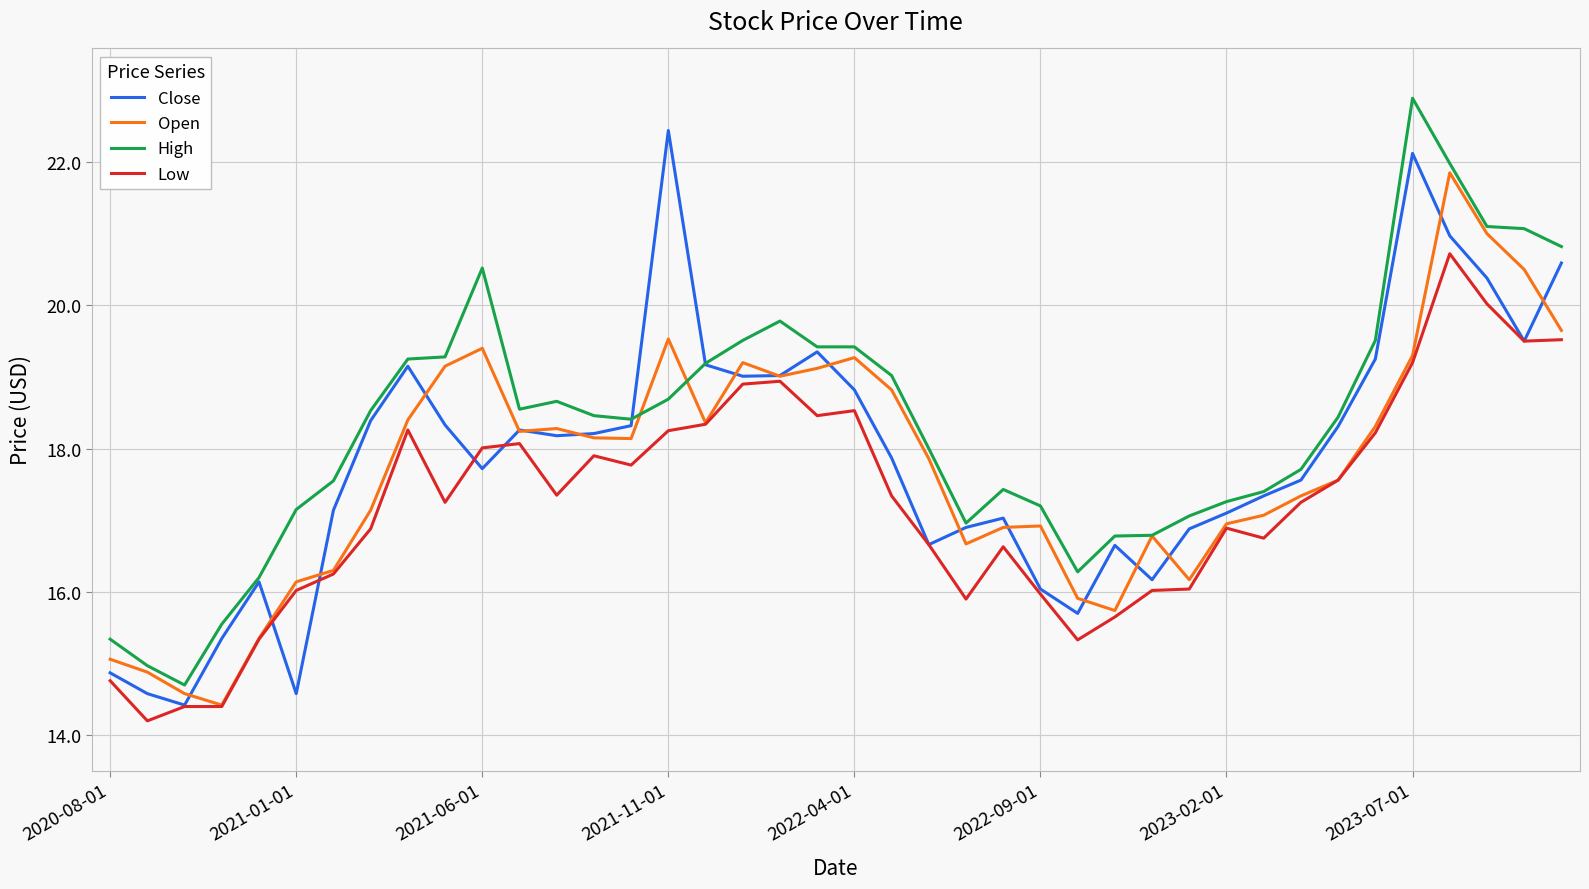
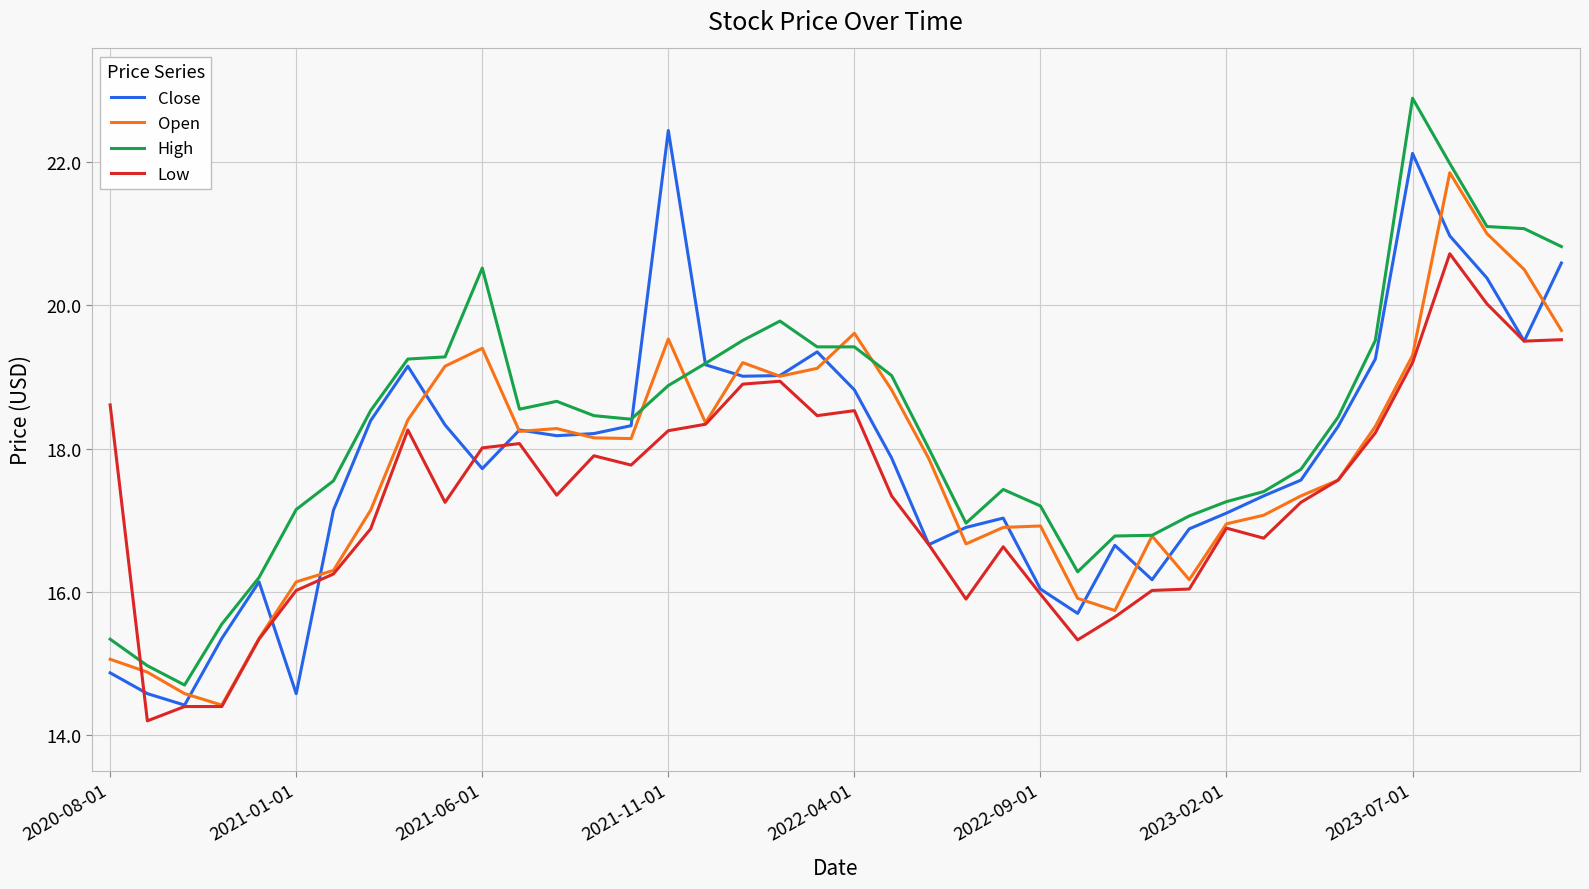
  {
    "Close": {
      "2020-08-01": 14.9,
      "2021-01-01": 14.6,
      "2021-06-01": 17.7,
      "2021-11-01": 22.4,
      "2022-04-01": 18.8,
      "2022-09-01": 16.0,
      "2023-02-01": 17.1,
      "2023-07-01": 22.1
    },
    "Open": {
      "2020-08-01": 15.1,
      "2021-01-01": 16.1,
      "2021-06-01": 19.4,
      "2021-11-01": 19.5,
-     "2022-04-01": 19.3,
+     "2022-04-01": 19.6,
      "2022-09-01": 16.9,
      "2023-02-01": 17.0,
      "2023-07-01": 19.3
    },
    "High": {
      "2020-08-01": 15.3,
      "2021-01-01": 17.2,
      "2021-06-01": 20.5,
-     "2021-11-01": 18.7,
+     "2021-11-01": 18.9,
      "2022-04-01": 19.4,
      "2022-09-01": 17.2,
      "2023-02-01": 17.3,
      "2023-07-01": 22.9
    },
    "Low": {
-     "2020-08-01": 14.8,
+     "2020-08-01": 18.6,
      "2021-01-01": 16.0,
      "2021-06-01": 18.0,
      "2021-11-01": 18.3,
      "2022-04-01": 18.5,
      "2022-09-01": 16.0,
      "2023-02-01": 16.9,
      "2023-07-01": 19.2
    }
  }
